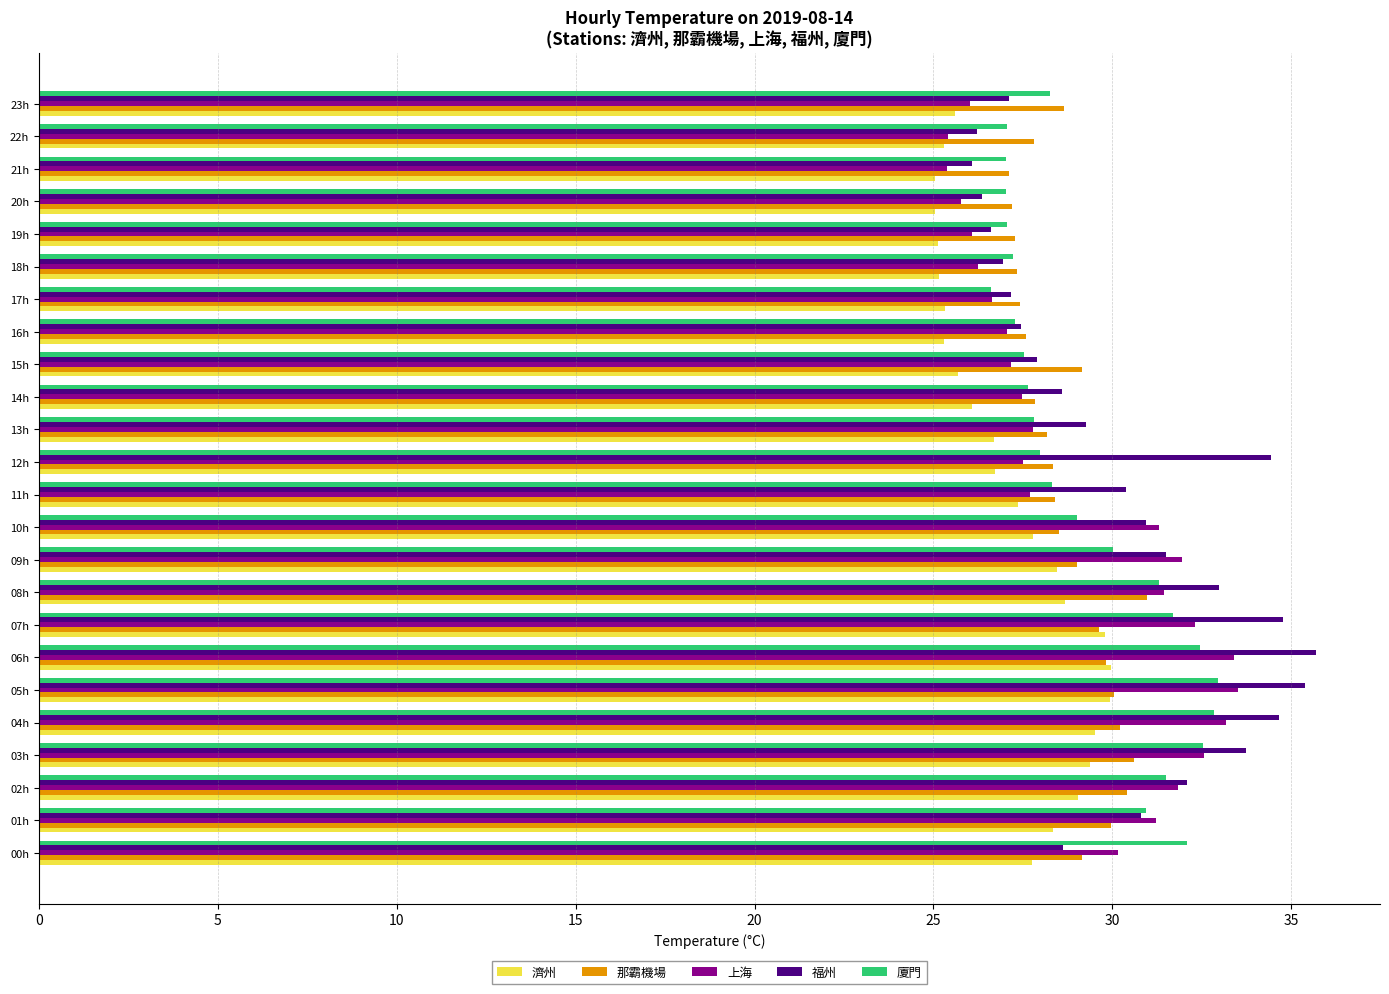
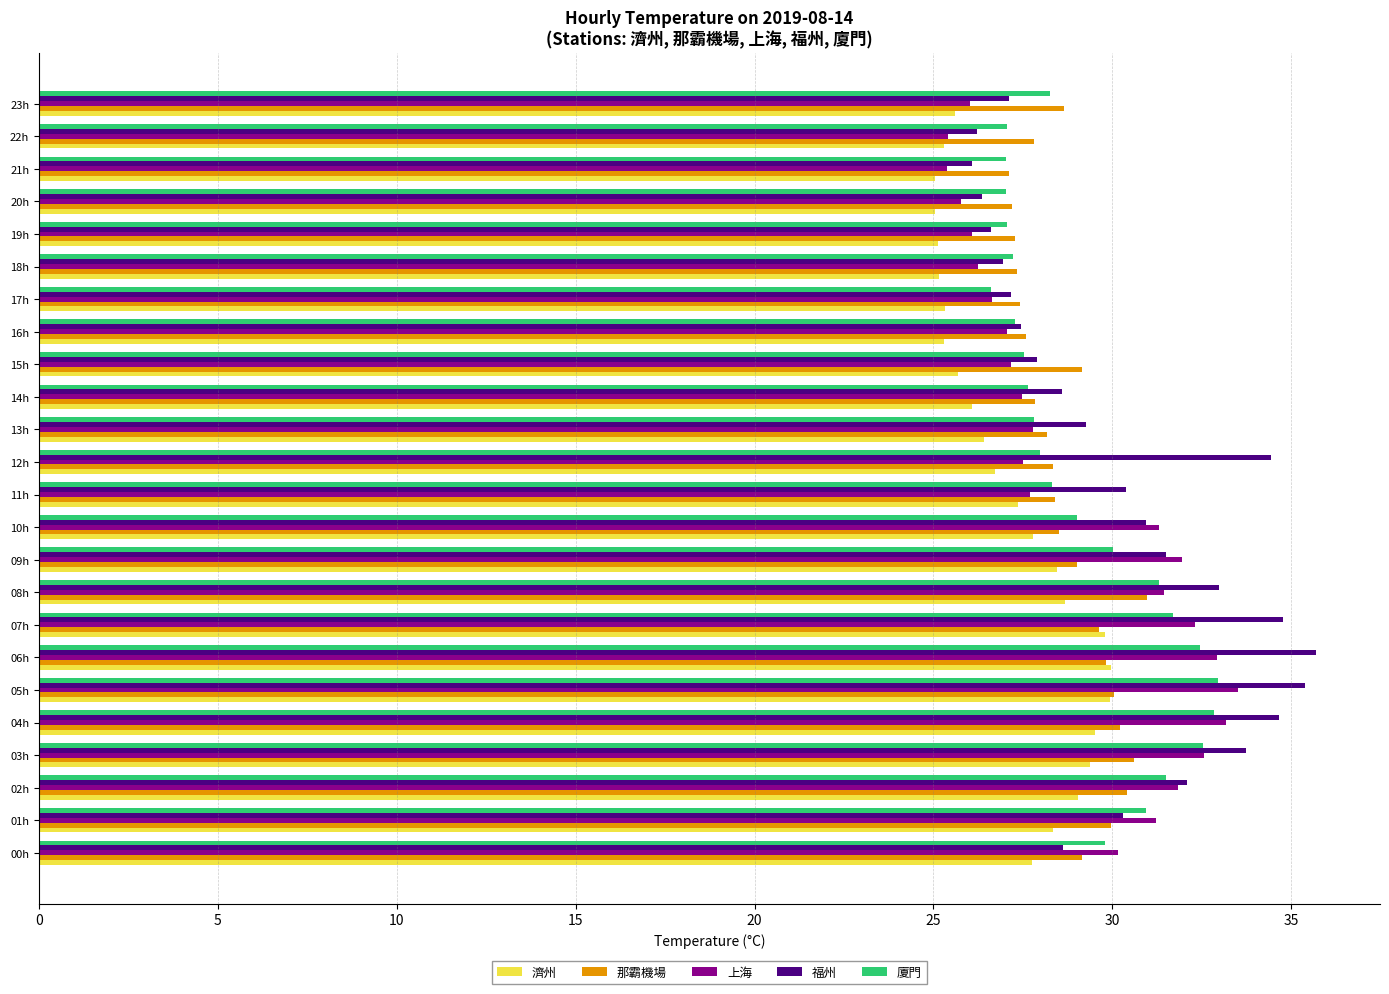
  {
    "濟州": {
      "23h": 25.6,
      "22h": 25.3,
      "21h": 25.0,
      "20h": 25.0,
      "19h": 25.1,
      "18h": 25.2,
      "17h": 25.3,
      "16h": 25.3,
      "15h": 25.7,
      "14h": 26.1,
-     "13h": 26.7,
+     "13h": 26.4,
      "12h": 26.7,
      "11h": 27.4,
      "10h": 27.8,
      "09h": 28.5,
      "08h": 28.7,
      "07h": 29.8,
      "06h": 30.0,
      "05h": 29.9,
      "04h": 29.5,
      "03h": 29.4,
      "02h": 29.0,
      "01h": 28.4,
      "00h": 27.8
    },
    "那霸機場": {
      "23h": 28.7,
      "22h": 27.8,
      "21h": 27.1,
      "20h": 27.2,
      "19h": 27.3,
      "18h": 27.3,
      "17h": 27.4,
      "16h": 27.6,
      "15h": 29.1,
      "14h": 27.8,
      "13h": 28.2,
      "12h": 28.3,
      "11h": 28.4,
      "10h": 28.5,
      "09h": 29.0,
      "08h": 31.0,
      "07h": 29.6,
      "06h": 29.8,
      "05h": 30.0,
      "04h": 30.2,
      "03h": 30.6,
      "02h": 30.4,
      "01h": 30.0,
      "00h": 29.2
    },
    "上海": {
      "23h": 26.0,
      "22h": 25.4,
      "21h": 25.4,
      "20h": 25.8,
      "19h": 26.1,
      "18h": 26.2,
      "17h": 26.6,
      "16h": 27.0,
      "15h": 27.2,
      "14h": 27.5,
      "13h": 27.8,
      "12h": 27.5,
      "11h": 27.7,
      "10h": 31.3,
      "09h": 31.9,
      "08h": 31.4,
      "07h": 32.3,
-     "06h": 33.4,
+     "06h": 32.9,
      "05h": 33.5,
      "04h": 33.2,
      "03h": 32.6,
      "02h": 31.8,
      "01h": 31.2,
      "00h": 30.2
    },
    "福州": {
      "23h": 27.1,
      "22h": 26.2,
      "21h": 26.1,
      "20h": 26.4,
      "19h": 26.6,
      "18h": 27.0,
      "17h": 27.2,
      "16h": 27.5,
      "15h": 27.9,
      "14h": 28.6,
      "13h": 29.3,
      "12h": 34.4,
      "11h": 30.4,
      "10h": 30.9,
      "09h": 31.5,
      "08h": 33.0,
      "07h": 34.8,
      "06h": 35.7,
      "05h": 35.4,
      "04h": 34.7,
      "03h": 33.7,
      "02h": 32.1,
-     "01h": 30.8,
+     "01h": 30.3,
      "00h": 28.6
    },
    "廈門": {
      "23h": 28.3,
      "22h": 27.1,
      "21h": 27.0,
      "20h": 27.0,
      "19h": 27.1,
      "18h": 27.2,
      "17h": 26.6,
      "16h": 27.3,
      "15h": 27.5,
      "14h": 27.6,
      "13h": 27.8,
      "12h": 28.0,
      "11h": 28.3,
      "10h": 29.0,
      "09h": 30.0,
      "08h": 31.3,
      "07h": 31.7,
      "06h": 32.4,
      "05h": 32.9,
      "04h": 32.8,
      "03h": 32.5,
      "02h": 31.5,
      "01h": 31.0,
-     "00h": 32.1
+     "00h": 29.8
    }
  }
